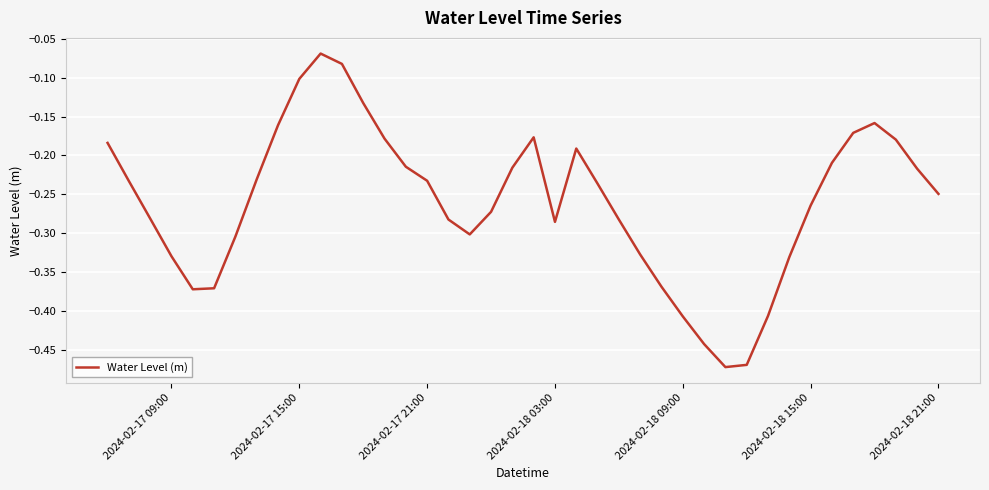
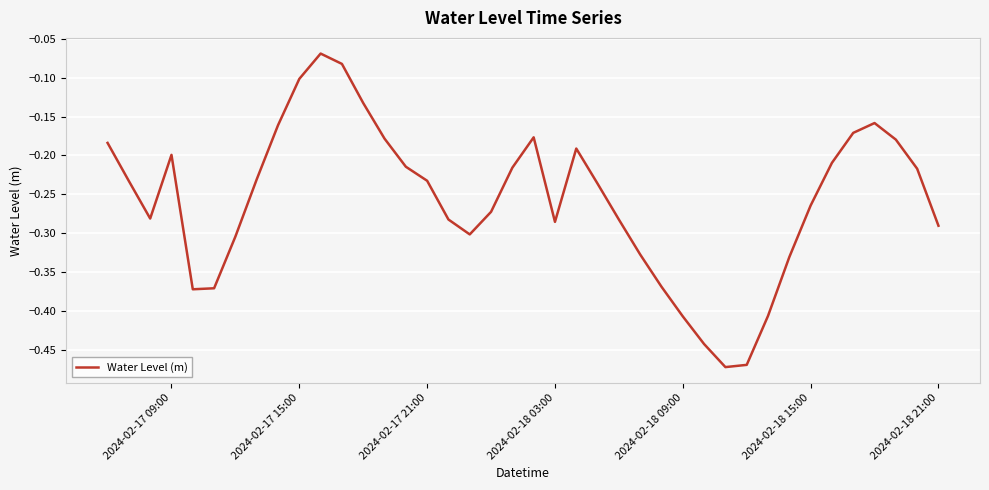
  {
-   "2024-02-17 09:00": -0.33,
+   "2024-02-17 09:00": -0.20,
    "2024-02-17 15:00": -0.10,
    "2024-02-17 21:00": -0.23,
    "2024-02-18 03:00": -0.29,
    "2024-02-18 09:00": -0.41,
    "2024-02-18 15:00": -0.26,
-   "2024-02-18 21:00": -0.25
+   "2024-02-18 21:00": -0.29
  }
